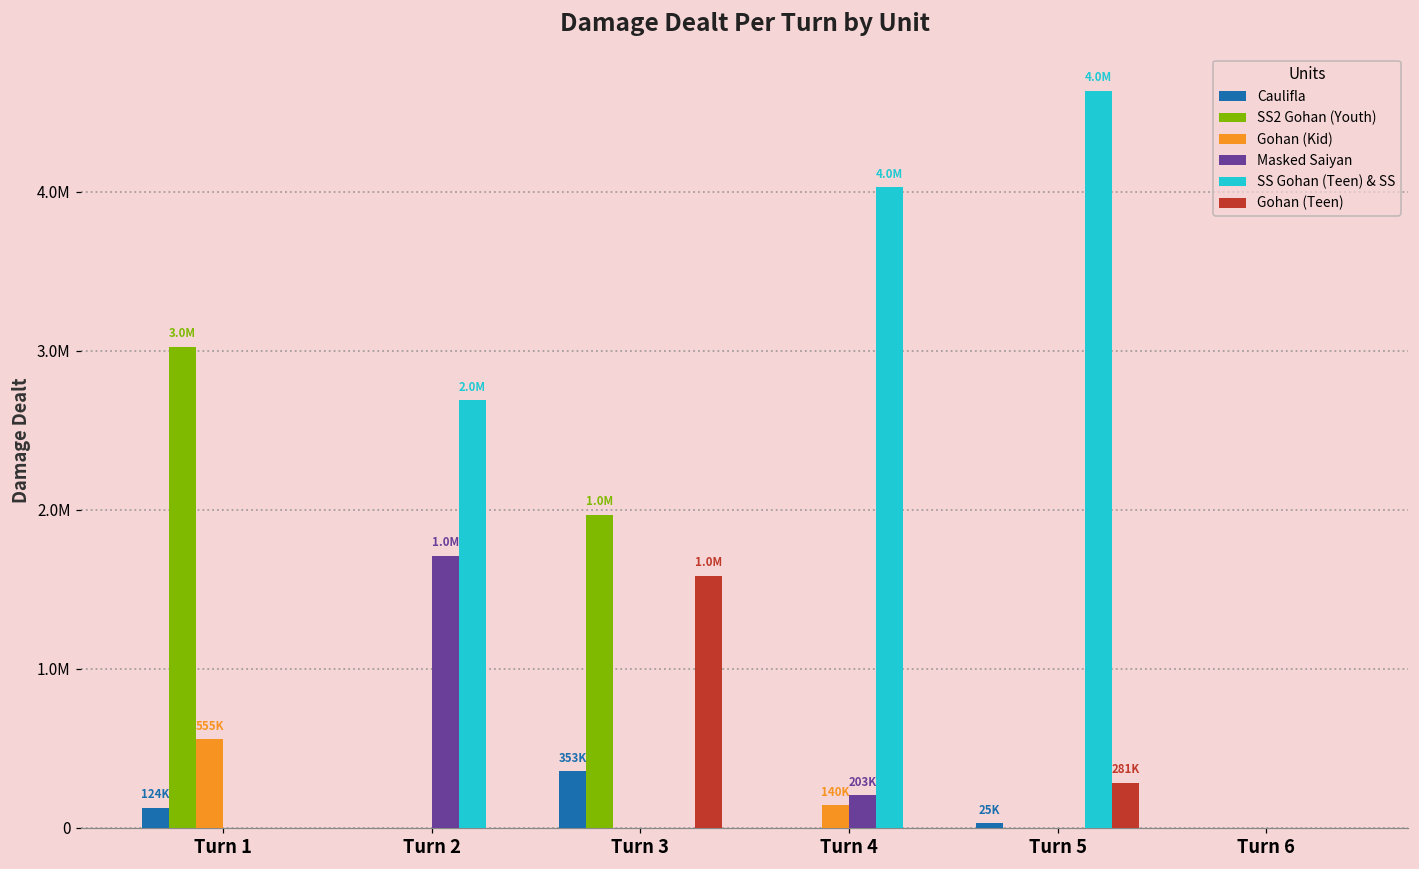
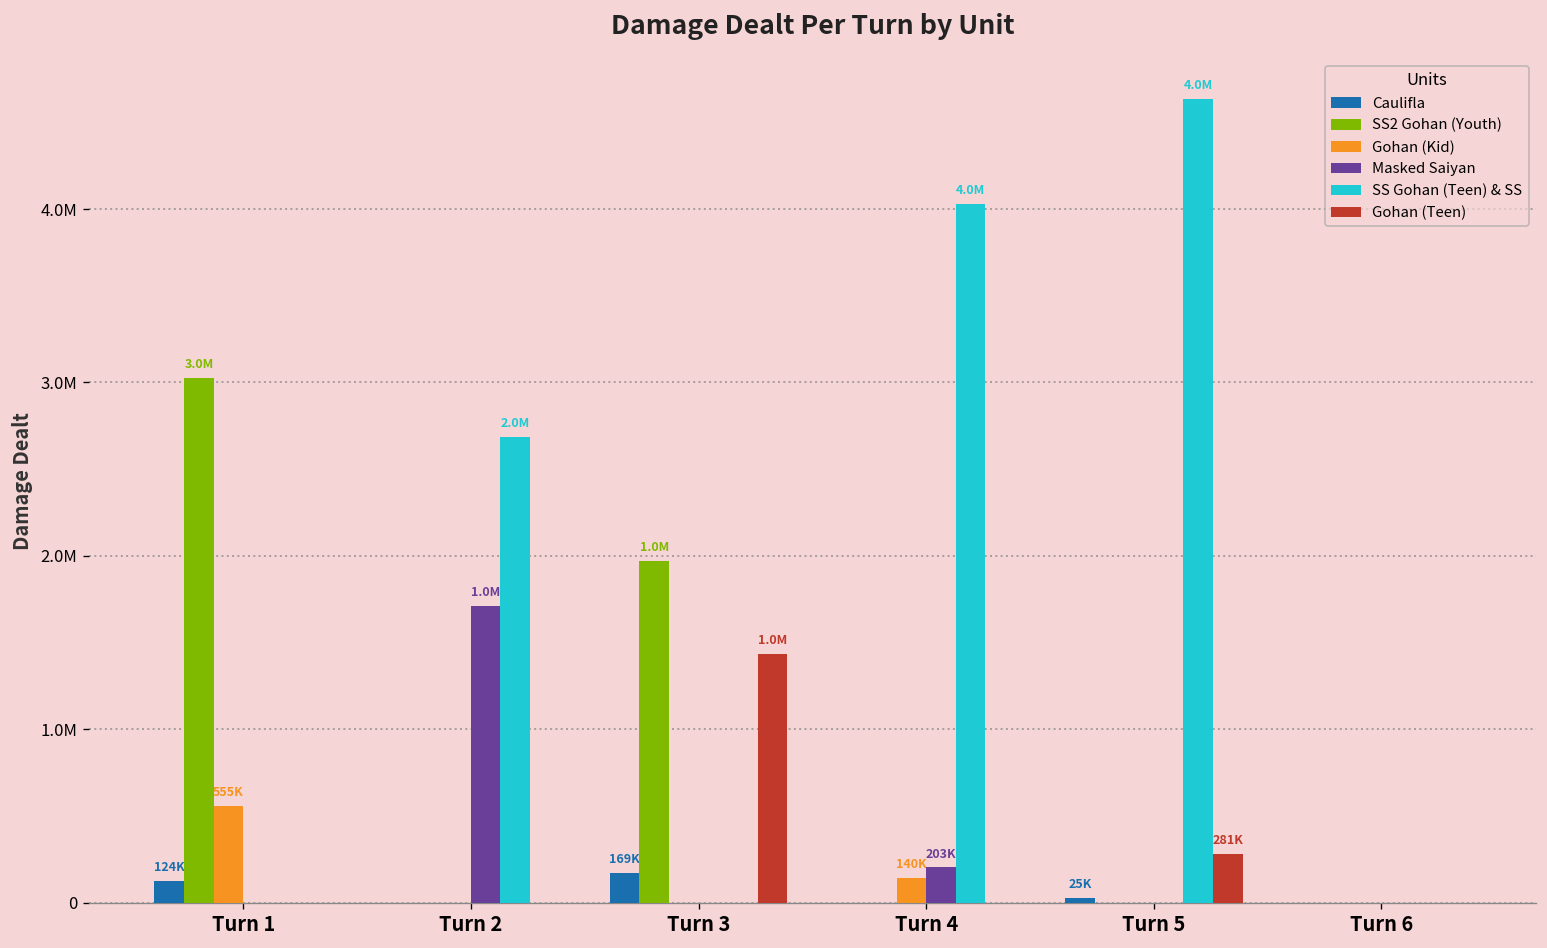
  {
    "Caulifla": {
-     "Turn 3": "353K"
+     "Turn 3": "169K"
    },
    "SS2 Gohan (Youth)": {
      "Turn 1": "3.0M"
    },
    "Gohan (Kid)": {
      "Turn 4": "140K"
    },
    "Masked Saiyan": {
      "Turn 4": "203K"
    },
    "SS Gohan (Teen) & SS": {
      "Turn 4": "4.0M"
    },
    "Gohan (Teen)": {
      "Turn 1": "0",
      "Turn 2": "0",
-     "Turn 3": "1580000",
+     "Turn 3": "1430000",
      "Turn 4": "0",
      "Turn 6": "0"
    }
  }
